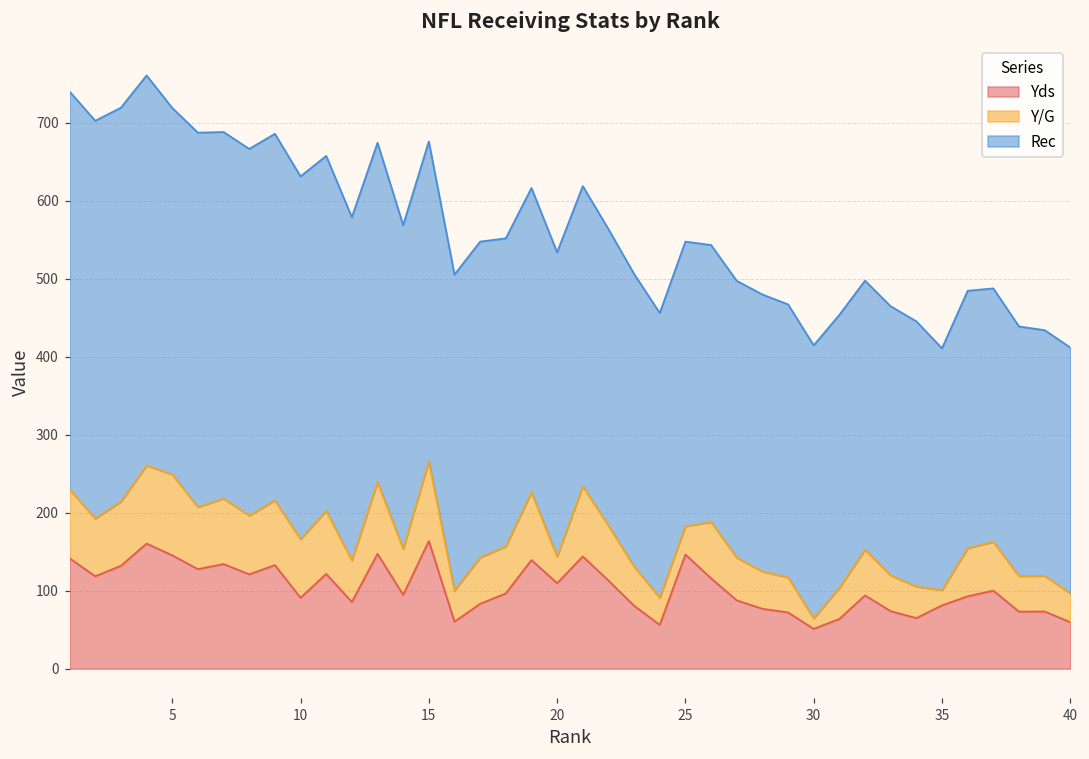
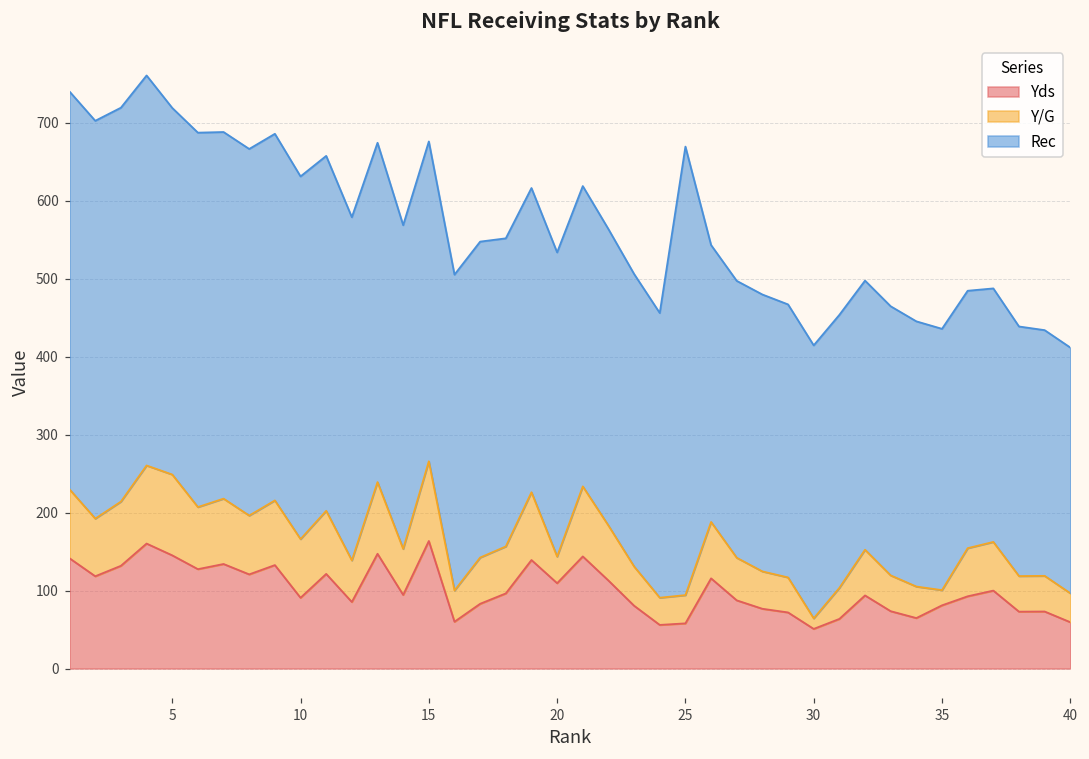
  {
    "Yds": {
      "5": 150,
      "10": 90,
      "15": 160,
      "20": 110,
-     "25": 150,
+     "25": 60,
      "30": 50,
      "35": 80,
      "40": 60
    },
    "Y/G": {
      "5": 100,
      "10": 80,
      "15": 100,
      "20": 30,
      "25": 40,
      "30": 10,
      "35": 20,
      "40": 40
    },
    "Rec": {
      "5": 470,
      "10": 470,
      "15": 410,
      "20": 390,
-     "25": 360,
+     "25": 580,
      "30": 350,
-     "35": 310,
+     "35": 340,
      "40": 320
    }
  }
